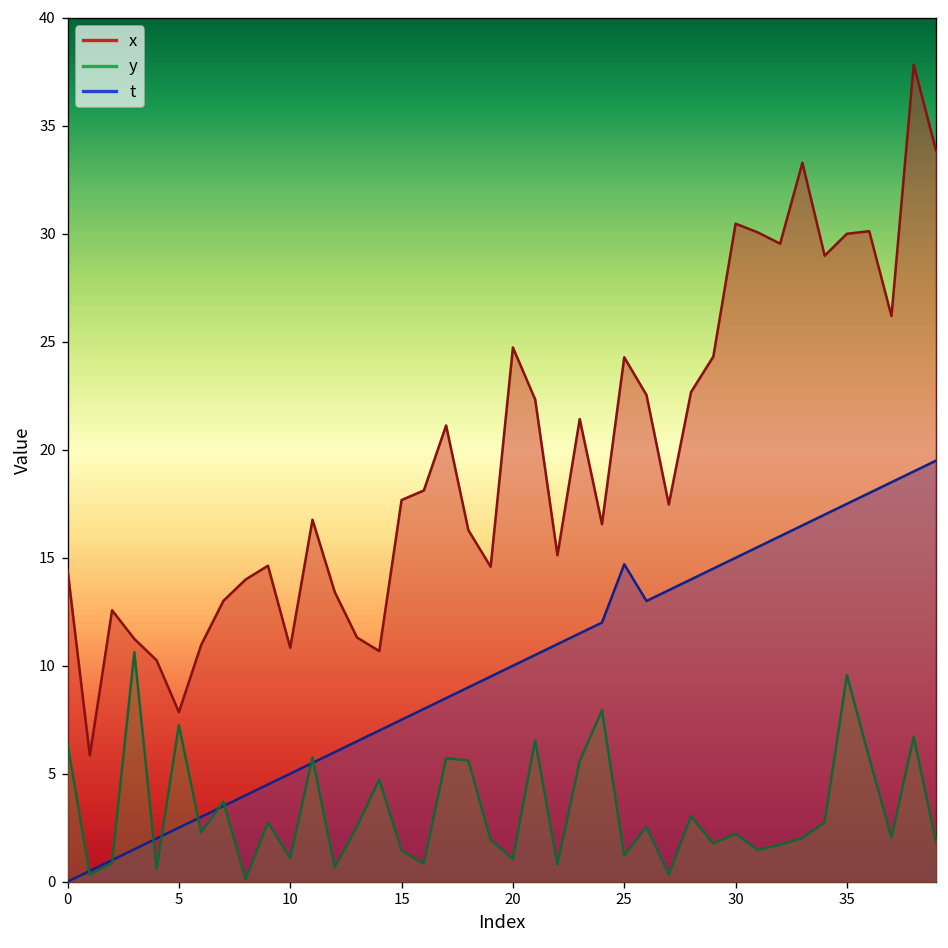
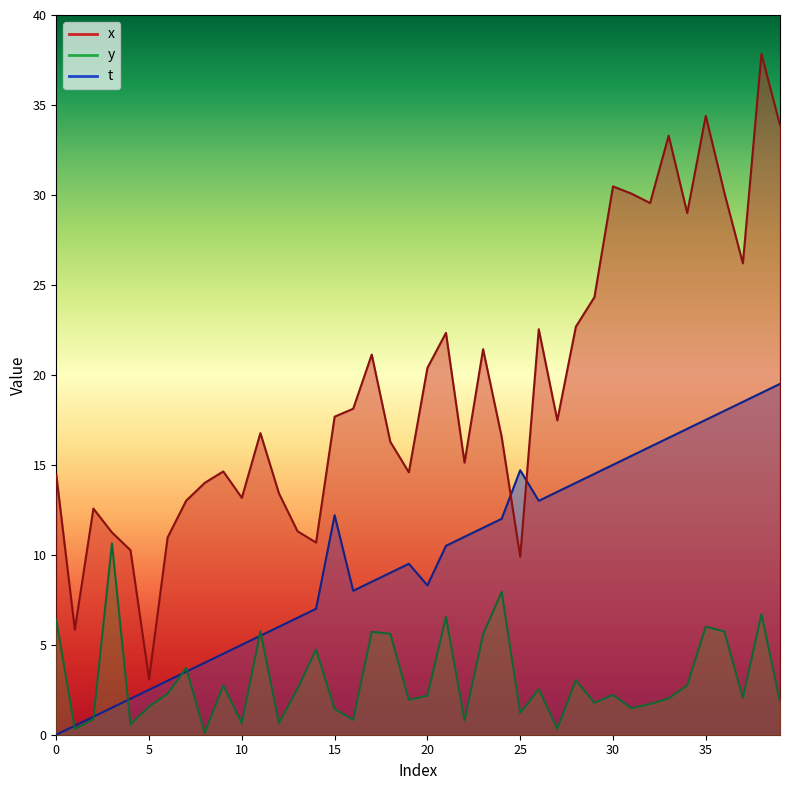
  {
    "t": {
      "0": 0.0,
      "5": 2.5,
      "10": 5.0,
-     "15": 7.5,
-     "20": 10.0,
+     "15": 12.2,
+     "20": 8.3,
      "25": 14.7,
      "30": 15.0,
      "35": 17.5
    },
    "y": {
      "0": 6.4,
-     "5": 7.3,
-     "10": 1.1,
+     "5": 1.6,
+     "10": 0.6,
      "15": 1.4,
-     "20": 1.0,
+     "20": 2.2,
      "25": 1.2,
      "30": 2.2,
-     "35": 9.6
+     "35": 6.0
    },
    "x": {
      "0": 14.4,
-     "5": 7.9,
-     "10": 10.8,
+     "5": 3.1,
+     "10": 13.2,
      "15": 17.7,
-     "20": 24.7,
-     "25": 24.3,
+     "20": 20.4,
+     "25": 9.9,
      "30": 30.5,
-     "35": 30.0
+     "35": 34.4
    }
  }
